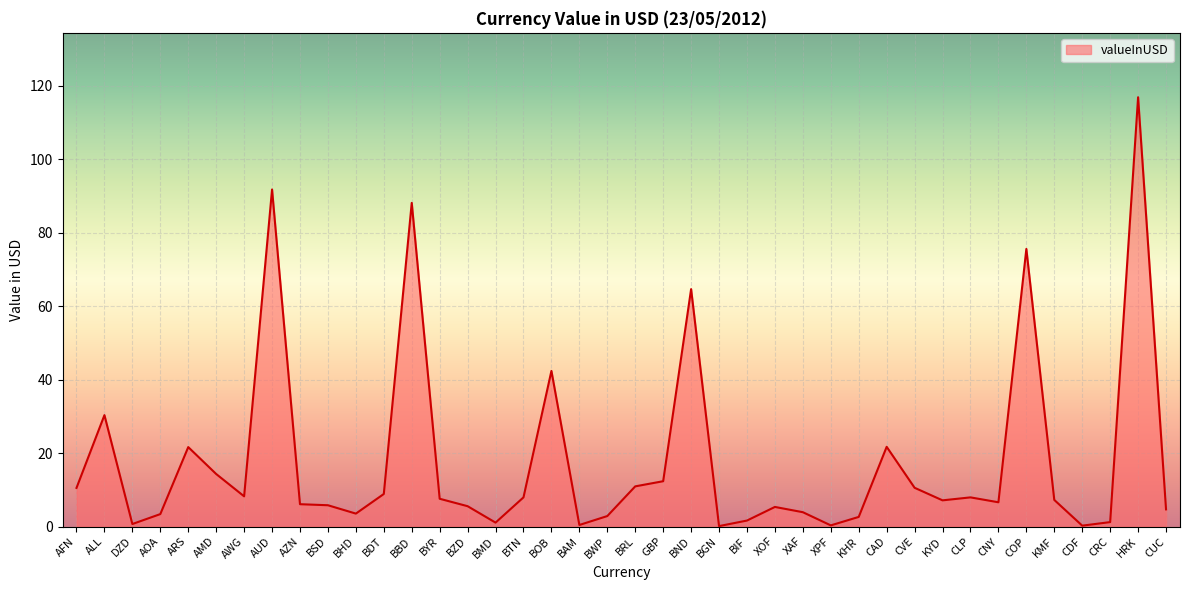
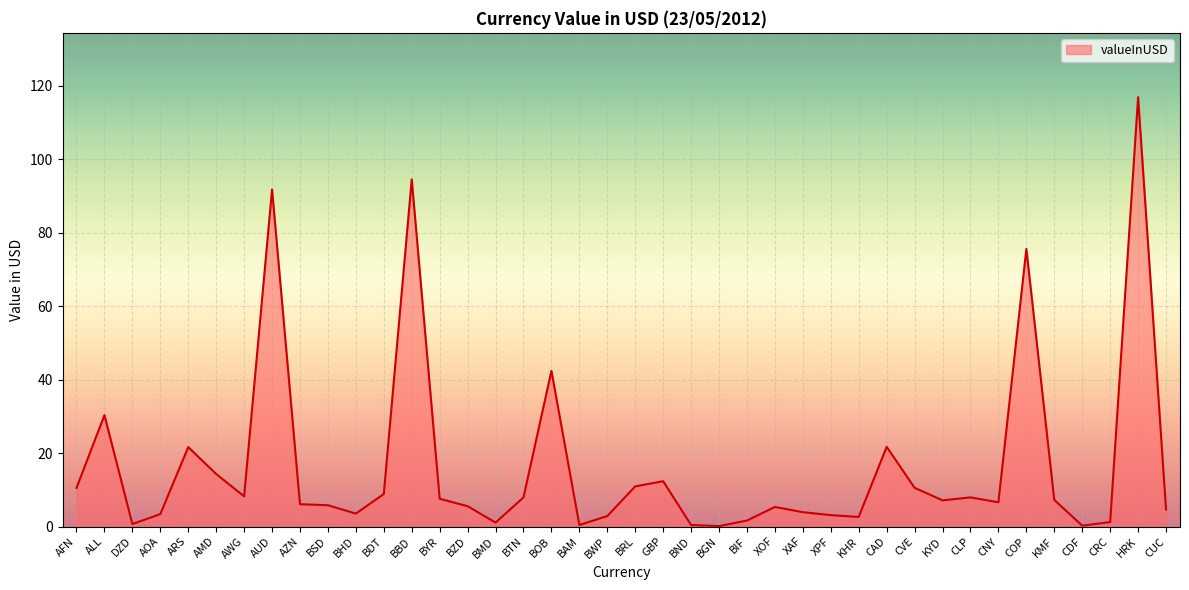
  {
    "AFN": 11,
    "ALL": 30,
    "DZD": 1,
    "AOA": 3,
    "ARS": 22,
    "AMD": 14,
    "AWG": 8,
    "AUD": 92,
    "AZN": 6,
    "BSD": 6,
    "BHD": 4,
    "BDT": 9,
-   "BBD": 88,
+   "BBD": 94,
    "BYR": 8,
    "BZD": 6,
    "BMD": 1,
    "BTN": 8,
    "BOB": 42,
    "BAM": 0,
    "BWP": 3,
    "BRL": 11,
    "GBP": 12,
-   "BND": 65,
+   "BND": 0,
    "BGN": 0,
    "BIF": 2,
    "XOF": 5,
    "XAF": 4,
-   "XPF": 0,
+   "XPF": 3,
    "KHR": 3,
    "CAD": 22,
    "CVE": 11,
    "KYD": 7,
    "CLP": 8,
    "CNY": 7,
    "COP": 76,
    "KMF": 7,
    "CDF": 0,
    "CRC": 1,
    "HRK": 117,
    "CUC": 5
  }
